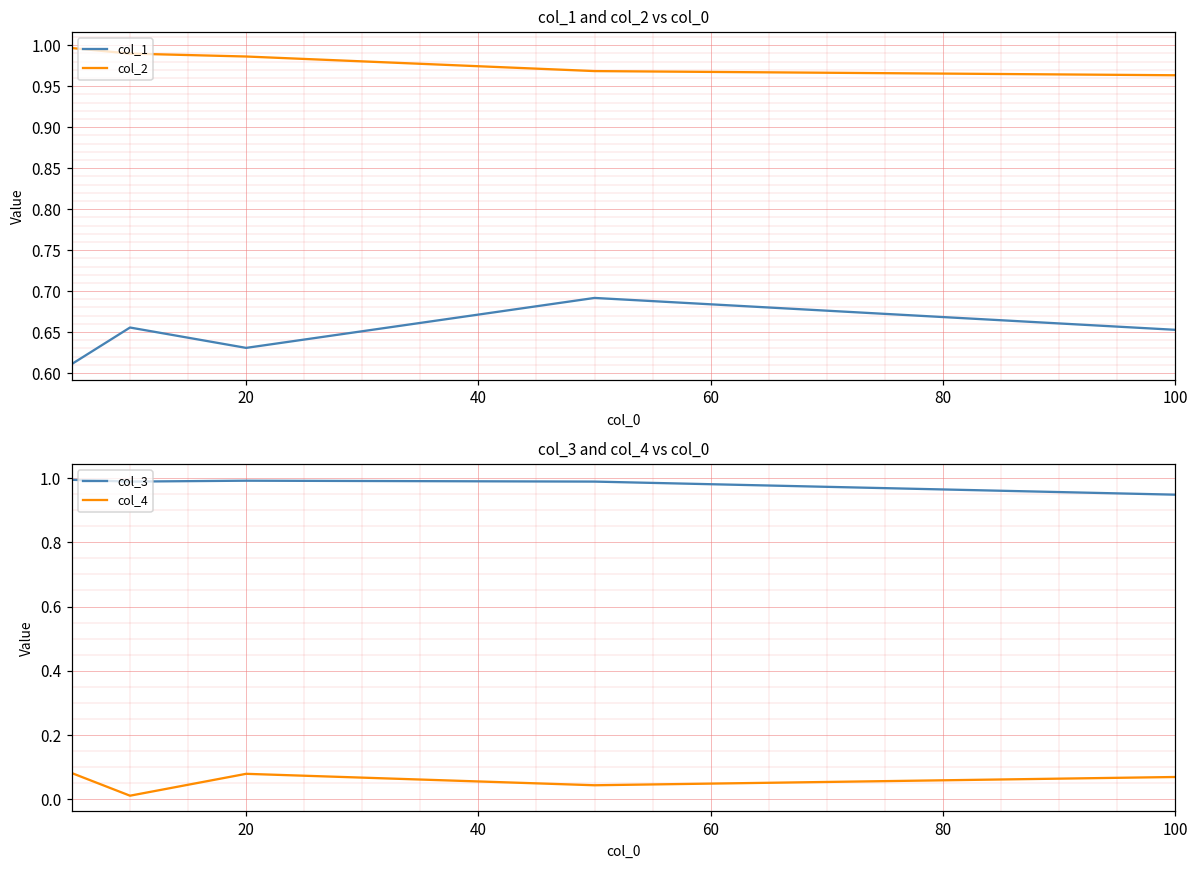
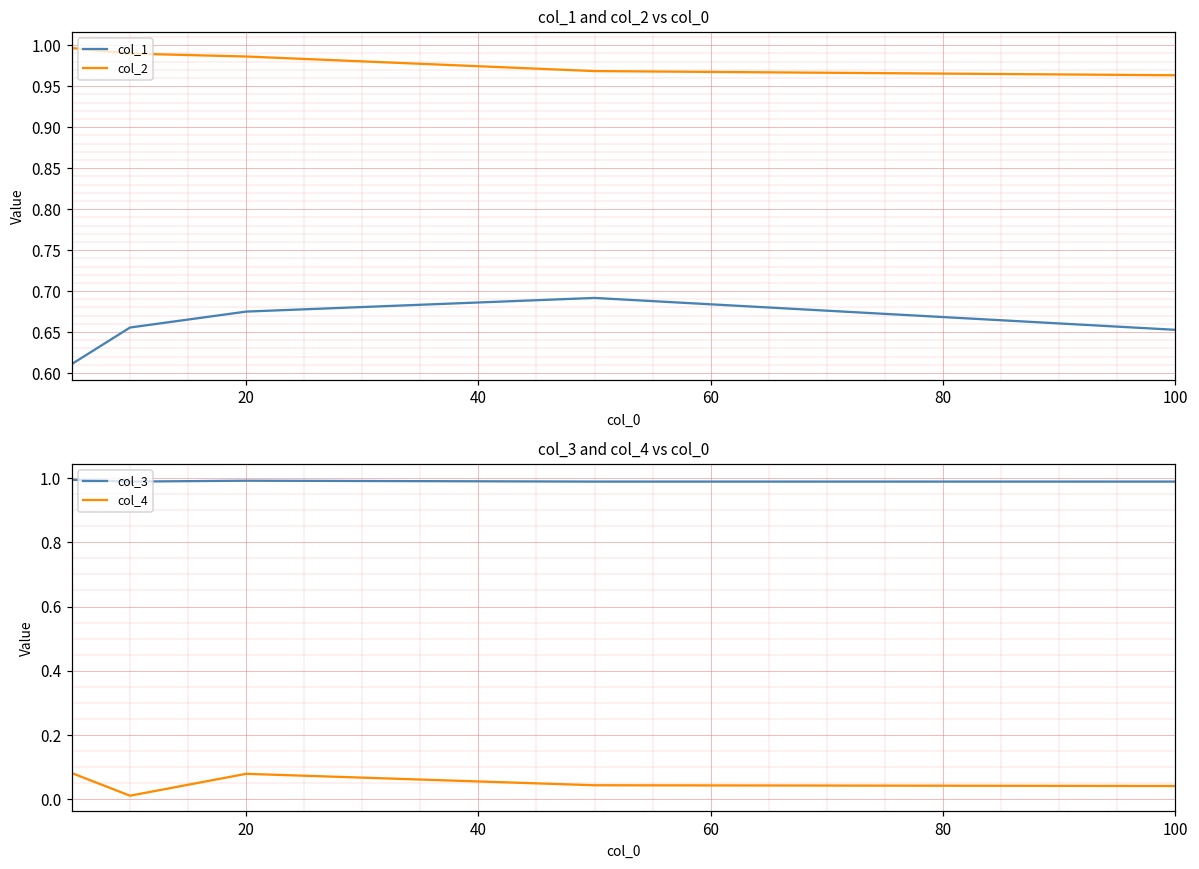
  {
    "col_1 and col_2 vs col_0": {
      "col_1": {
-       "20": 0.63,
+       "20": 0.68,
        "100": 0.65
      },
      "col_2": {
        "20": 0.99,
        "100": 0.96
      }
    },
    "col_3 and col_4 vs col_0": {
      "col_3": {
        "20": 0.99,
-       "100": 0.95
+       "100": 0.99
      },
      "col_4": {
        "20": 0.08,
-       "100": 0.07
+       "100": 0.04
      }
    }
  }
